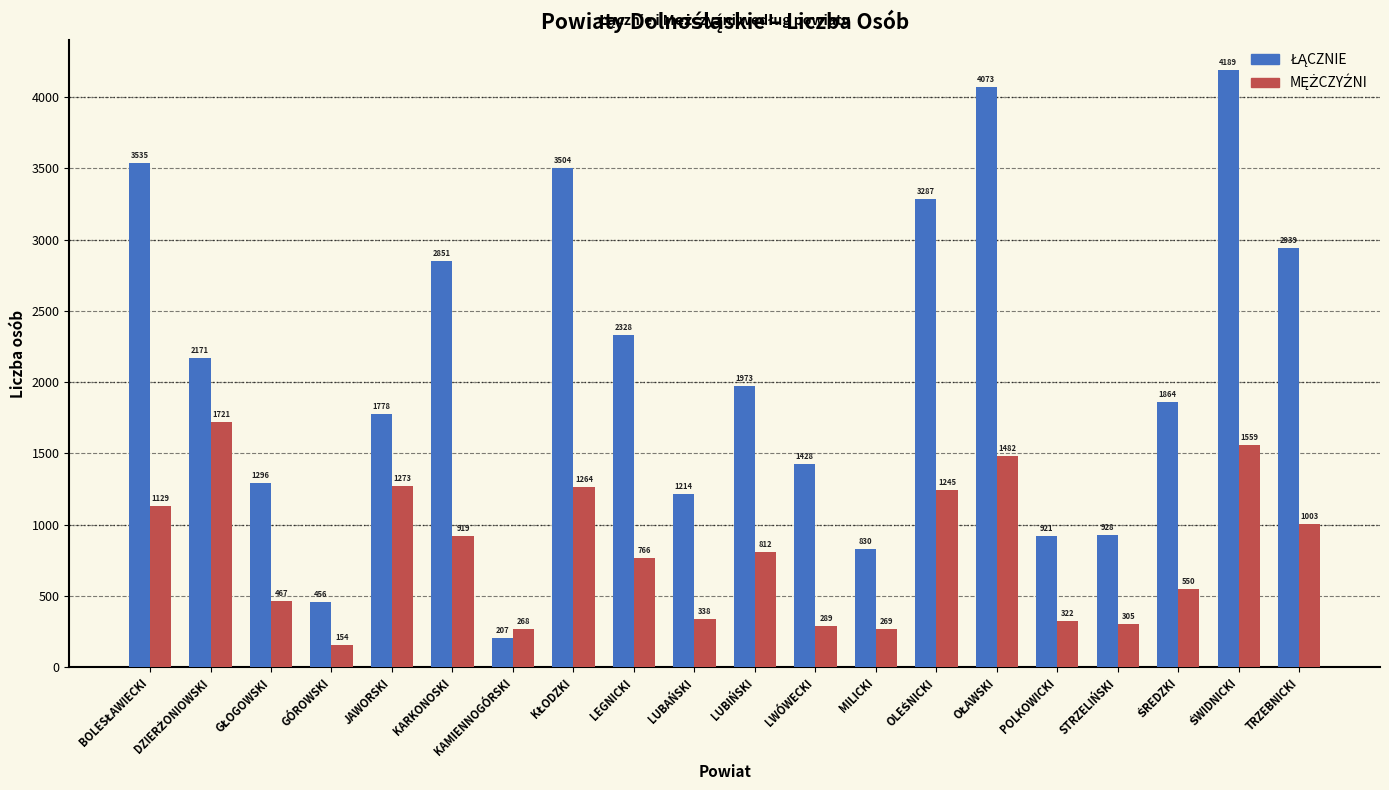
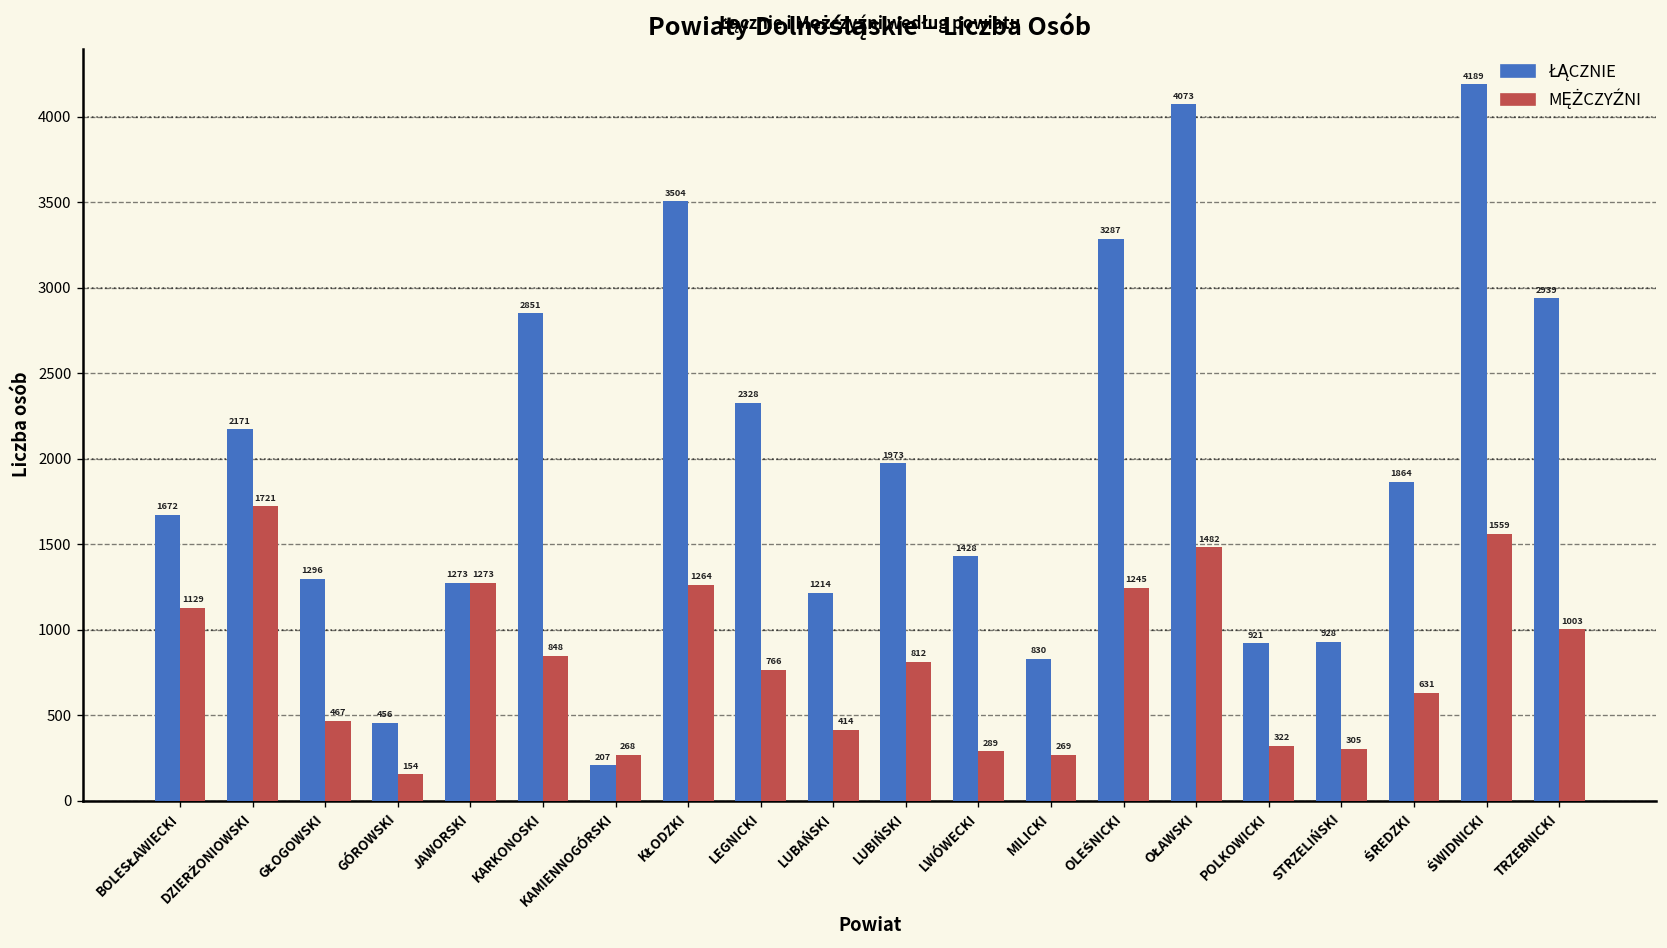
  {
    "ŁĄCZNIE": {
-     "BOLESŁAWIECKI": 3535,
+     "BOLESŁAWIECKI": 1672,
      "DZIERŻONIOWSKI": 2171,
      "GŁOGOWSKI": 1296,
      "GÓROWSKI": 456,
-     "JAWORSKI": 1778,
+     "JAWORSKI": 1273,
      "KARKONOSKI": 2851,
      "KAMIENNOGÓRSKI": 207,
      "KŁODZKI": 3504,
      "LEGNICKI": 2328,
      "LUBAŃSKI": 1214,
      "LUBIŃSKI": 1973,
      "LWÓWECKI": 1428,
      "MILICKI": 830,
      "OLEŚNICKI": 3287,
      "OŁAWSKI": 4073,
      "POLKOWICKI": 921,
      "STRZELIŃSKI": 928,
      "ŚREDZKI": 1864,
      "ŚWIDNICKI": 4189,
      "TRZEBNICKI": 2939
    },
    "MĘŻCZYŹNI": {
      "BOLESŁAWIECKI": 1129,
      "DZIERŻONIOWSKI": 1721,
      "GŁOGOWSKI": 467,
      "GÓROWSKI": 154,
      "JAWORSKI": 1273,
-     "KARKONOSKI": 919,
+     "KARKONOSKI": 848,
      "KAMIENNOGÓRSKI": 268,
      "KŁODZKI": 1264,
      "LEGNICKI": 766,
-     "LUBAŃSKI": 338,
+     "LUBAŃSKI": 414,
      "LUBIŃSKI": 812,
      "LWÓWECKI": 289,
      "MILICKI": 269,
      "OLEŚNICKI": 1245,
      "OŁAWSKI": 1482,
      "POLKOWICKI": 322,
      "STRZELIŃSKI": 305,
-     "ŚREDZKI": 550,
+     "ŚREDZKI": 631,
      "ŚWIDNICKI": 1559,
      "TRZEBNICKI": 1003
    }
  }
